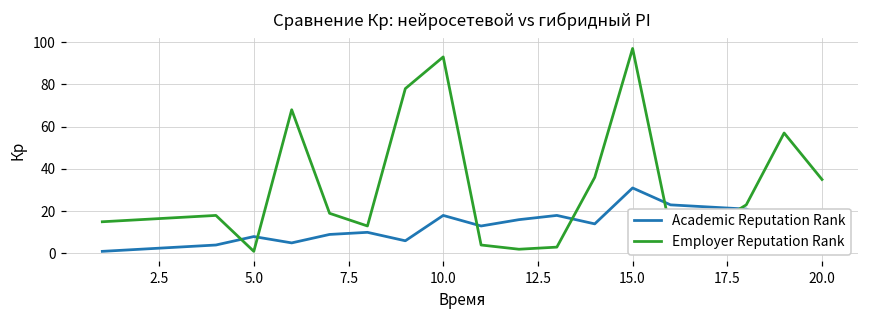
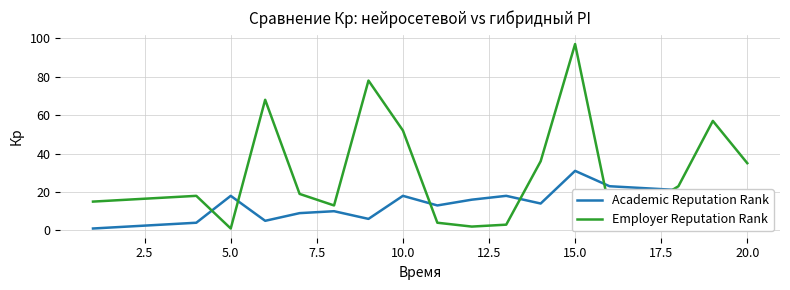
  {
    "Academic Reputation Rank": {
-     "5.0": 8,
+     "5.0": 18,
      "10.0": 18,
      "15.0": 31
    },
    "Employer Reputation Rank": {
      "5.0": 1,
-     "10.0": 93,
+     "10.0": 52,
      "15.0": 97,
      "20.0": 35
    }
  }
